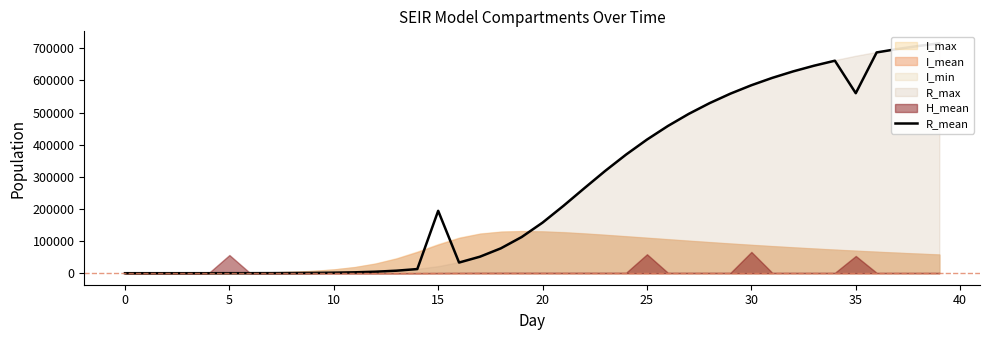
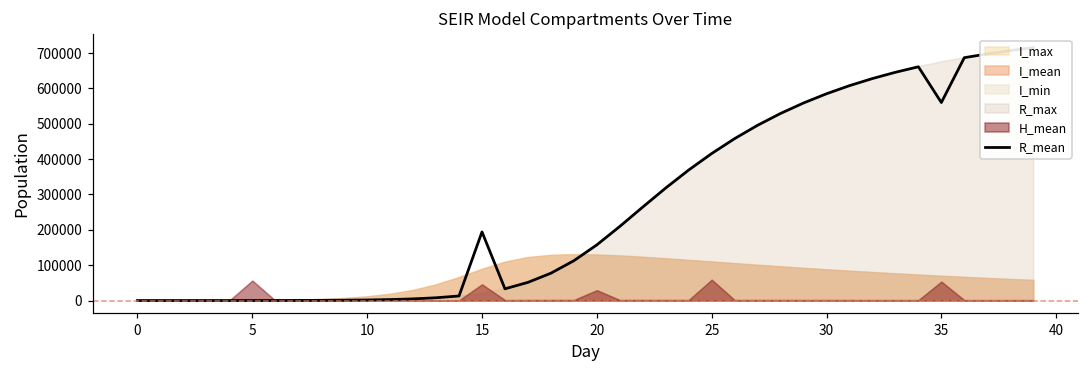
  {
    "R_mean": {
      "15": 190000,
      "35": 560000
    },
    "H_mean": {
      "5": 60000,
-     "15": 0,
-     "20": 0,
+     "15": 50000,
+     "20": 30000,
      "25": 60000,
-     "30": 70000,
+     "30": 0,
      "35": 50000
    }
  }
